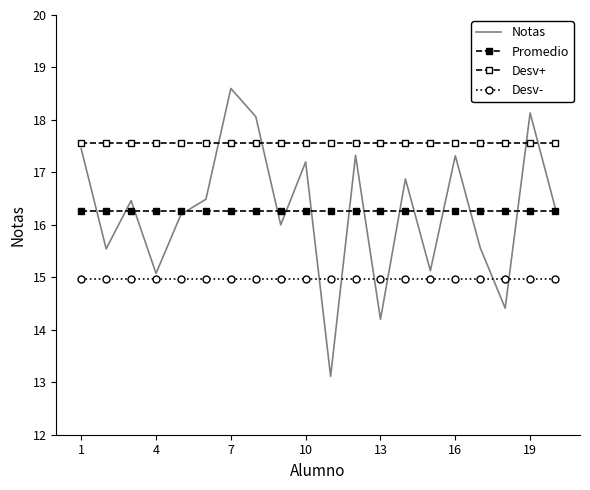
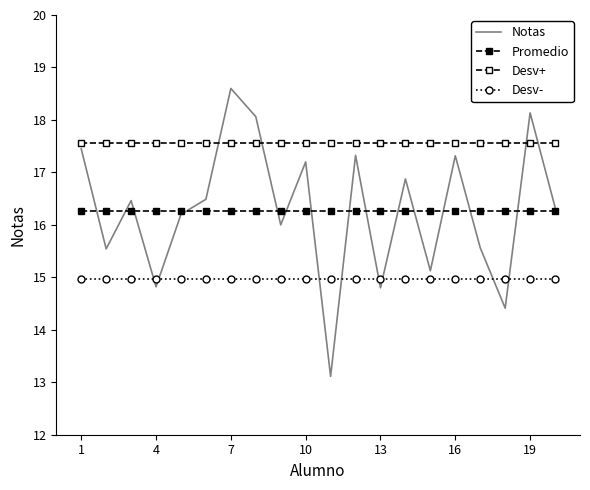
  {
    "Notas": {
      "1": 17.5,
-     "4": 15.1,
+     "4": 14.8,
      "7": 18.6,
      "10": 17.2,
-     "13": 14.2,
+     "13": 14.8,
      "16": 17.3,
      "19": 18.1
    }
  }
